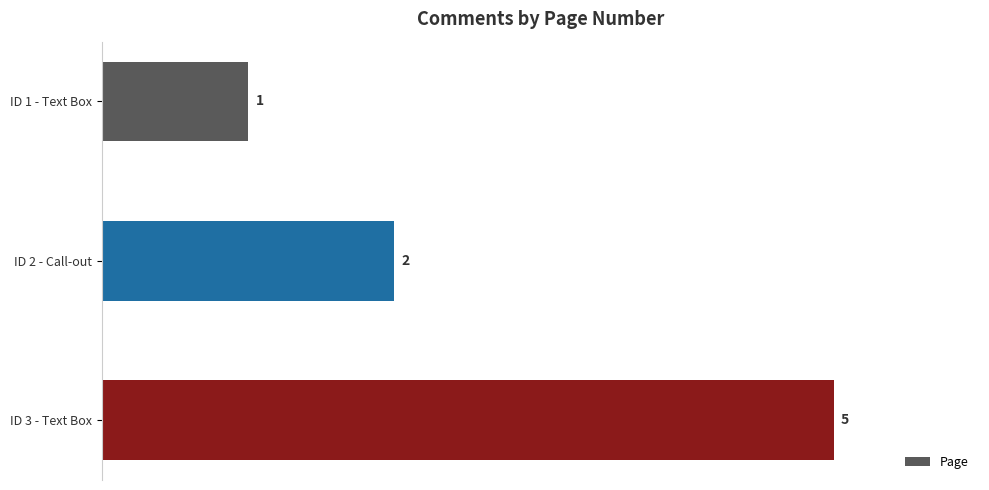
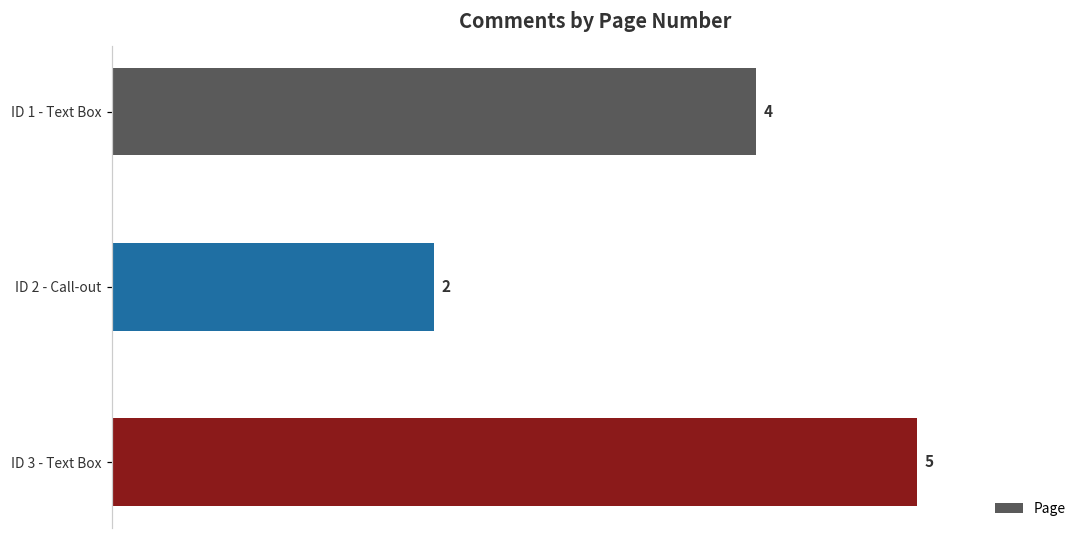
  {
-   "ID 1 - Text Box": 1,
+   "ID 1 - Text Box": 4,
    "ID 2 - Call-out": 2,
    "ID 3 - Text Box": 5
  }
